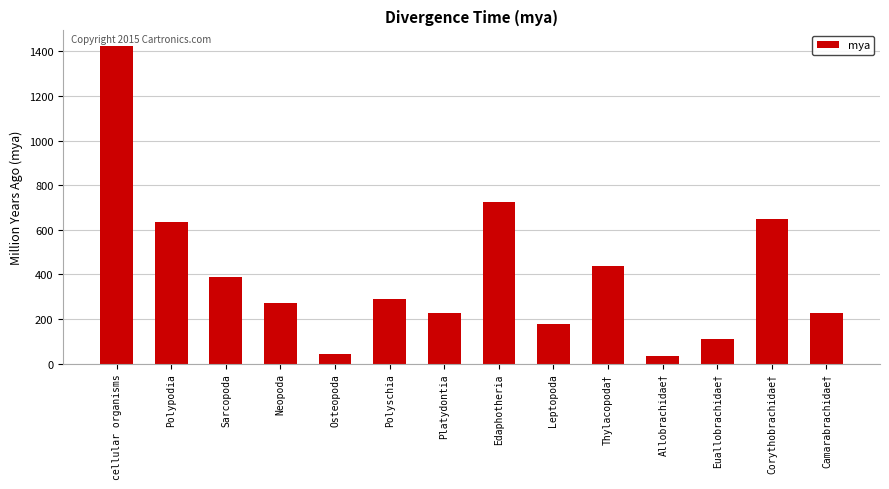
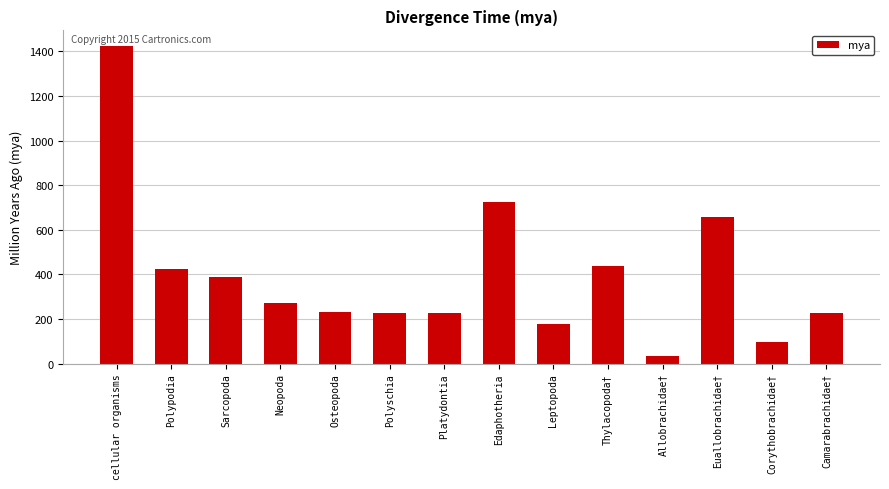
  {
-   "Polypodia": 640,
+   "Polypodia": 420,
    "Sarcopoda": 390,
    "Neopoda": 270,
-   "Osteopoda": 40,
-   "Polyschia": 290,
+   "Osteopoda": 230,
+   "Polyschia": 230,
    "Platydontia": 230,
    "Edaphotheria": 720,
    "Leptopoda": 180,
    "Thylacopoda†": 440,
    "Allobrachidae†": 30,
-   "Euallobrachidae†": 110,
-   "Corythobrachidae†": 650,
+   "Euallobrachidae†": 660,
+   "Corythobrachidae†": 100,
    "Camarabrachidae†": 230
  }
